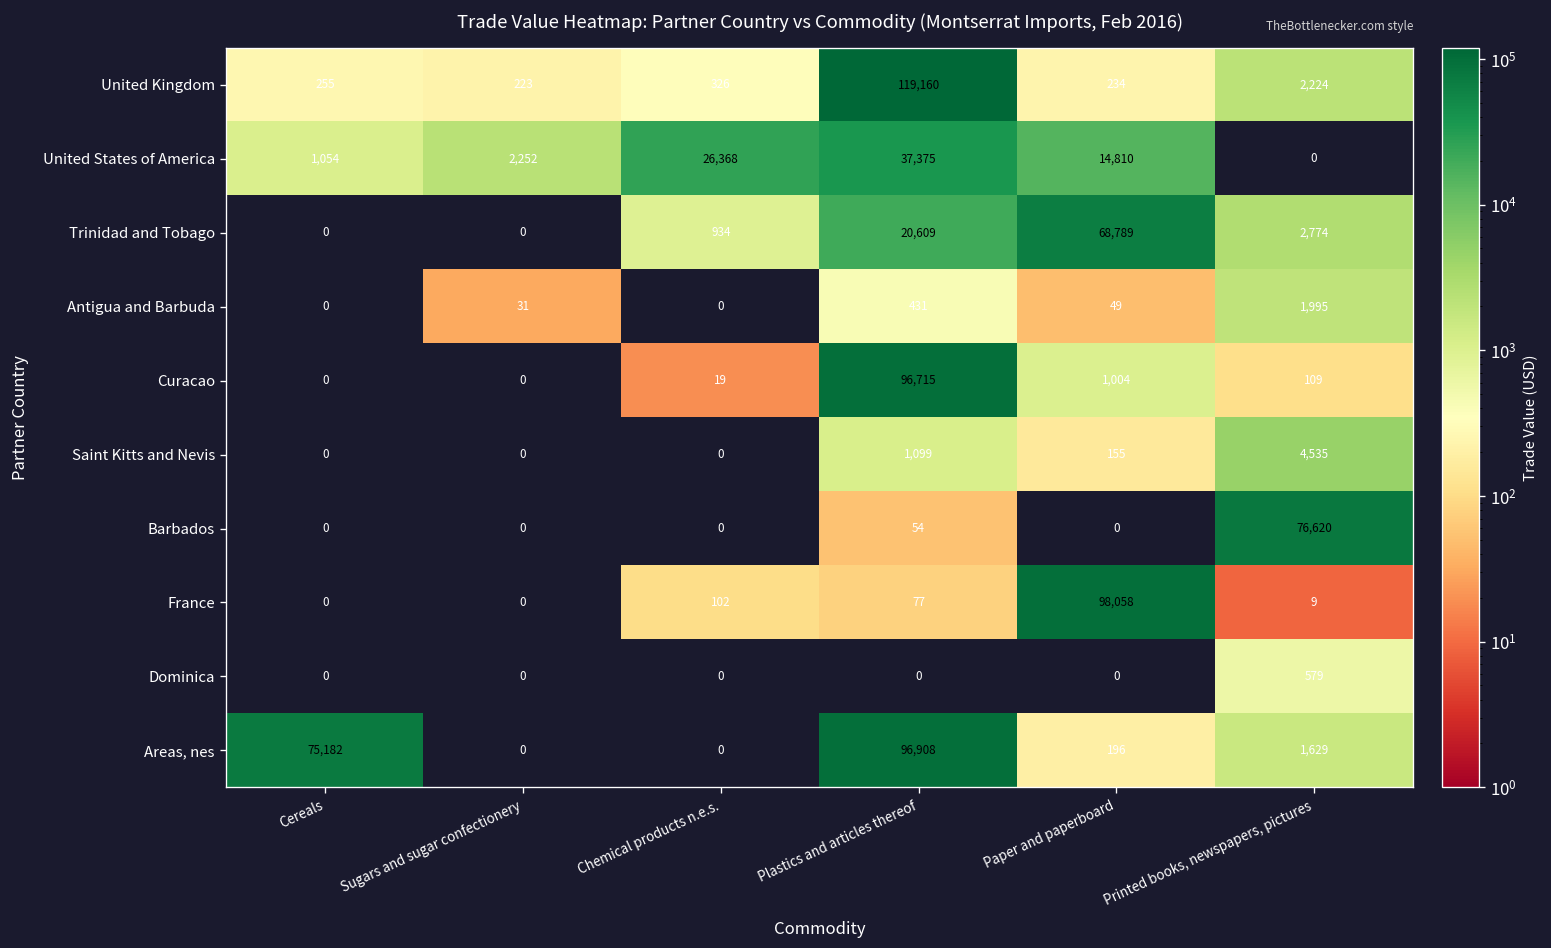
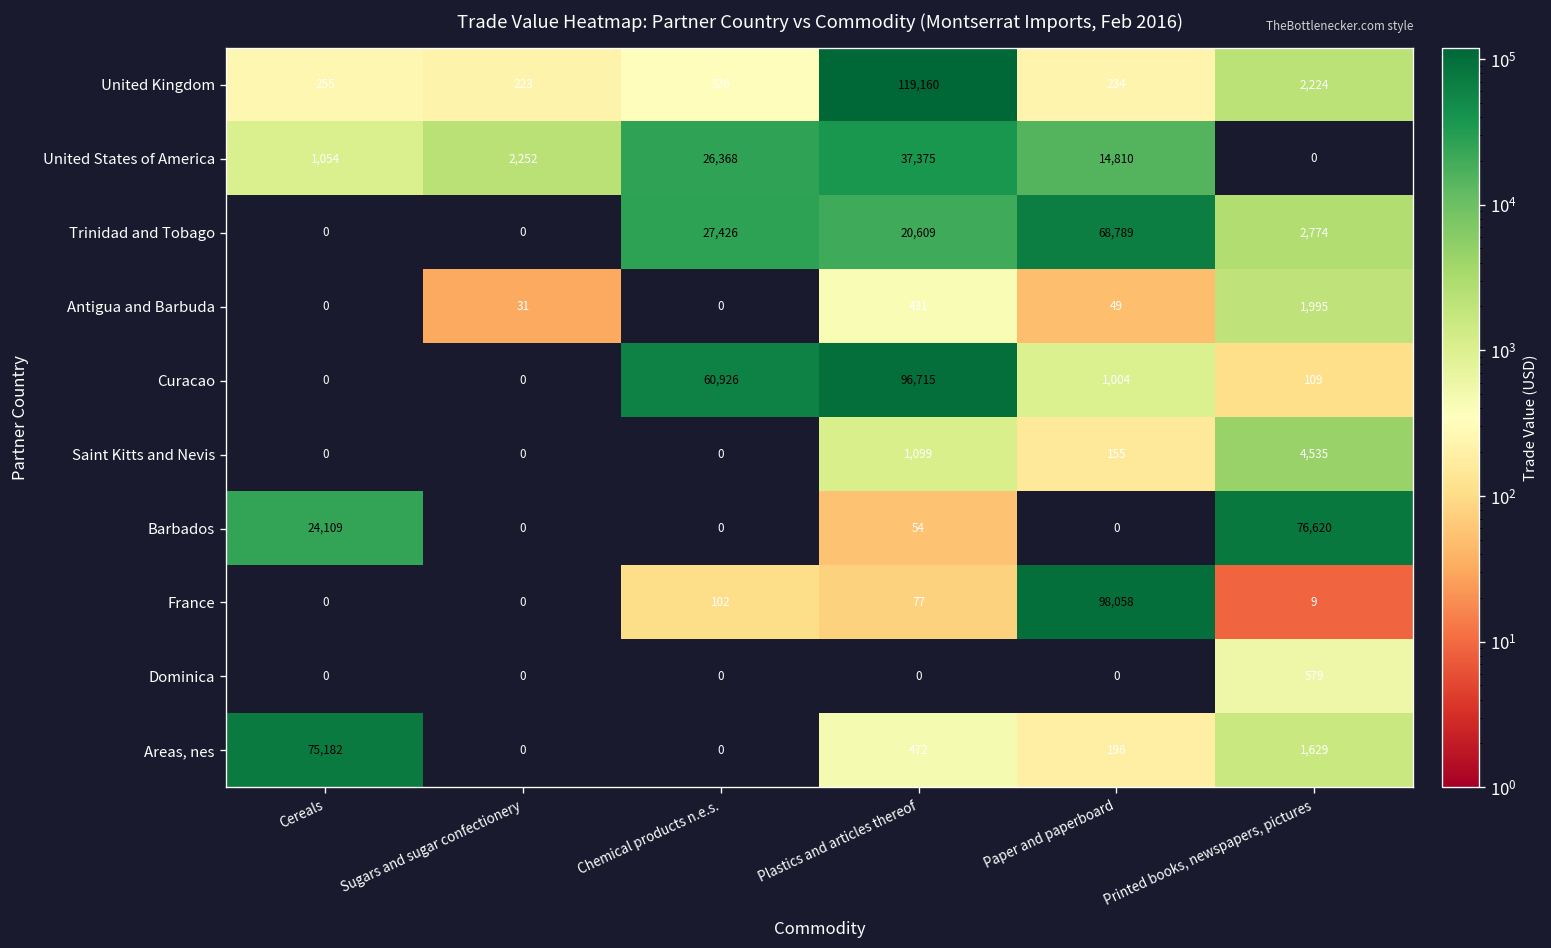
  {
    "United Kingdom": {
      "Cereals": "255",
      "Sugars and sugar confectionery": "223",
      "Chemical products n.e.s.": "326",
      "Plastics and articles thereof": "119,160",
      "Paper and paperboard": "234",
      "Printed books, newspapers, pictures": "2,224"
    },
    "United States of America": {
      "Cereals": "1,054",
      "Sugars and sugar confectionery": "2,252",
      "Chemical products n.e.s.": "26,368",
      "Plastics and articles thereof": "37,375",
      "Paper and paperboard": "14,810",
      "Printed books, newspapers, pictures": "0"
    },
    "Trinidad and Tobago": {
      "Cereals": "0",
      "Sugars and sugar confectionery": "0",
-     "Chemical products n.e.s.": "934",
+     "Chemical products n.e.s.": "27,426",
      "Plastics and articles thereof": "20,609",
      "Paper and paperboard": "68,789",
      "Printed books, newspapers, pictures": "2,774"
    },
    "Antigua and Barbuda": {
      "Cereals": "0",
      "Sugars and sugar confectionery": "31",
      "Chemical products n.e.s.": "0",
      "Plastics and articles thereof": "431",
      "Paper and paperboard": "49",
      "Printed books, newspapers, pictures": "1,995"
    },
    "Curacao": {
      "Cereals": "0",
      "Sugars and sugar confectionery": "0",
-     "Chemical products n.e.s.": "19",
+     "Chemical products n.e.s.": "60,926",
      "Plastics and articles thereof": "96,715",
      "Paper and paperboard": "1,004",
      "Printed books, newspapers, pictures": "109"
    },
    "Saint Kitts and Nevis": {
      "Cereals": "0",
      "Sugars and sugar confectionery": "0",
      "Chemical products n.e.s.": "0",
      "Plastics and articles thereof": "1,099",
      "Paper and paperboard": "155",
      "Printed books, newspapers, pictures": "4,535"
    },
    "Barbados": {
-     "Cereals": "0",
+     "Cereals": "24,109",
      "Sugars and sugar confectionery": "0",
      "Chemical products n.e.s.": "0",
      "Plastics and articles thereof": "54",
      "Paper and paperboard": "0",
      "Printed books, newspapers, pictures": "76,620"
    },
    "France": {
      "Cereals": "0",
      "Sugars and sugar confectionery": "0",
      "Chemical products n.e.s.": "102",
      "Plastics and articles thereof": "77",
      "Paper and paperboard": "98,058",
      "Printed books, newspapers, pictures": "9"
    },
    "Dominica": {
      "Cereals": "0",
      "Sugars and sugar confectionery": "0",
      "Chemical products n.e.s.": "0",
      "Plastics and articles thereof": "0",
      "Paper and paperboard": "0",
      "Printed books, newspapers, pictures": "579"
    },
    "Areas, nes": {
      "Cereals": "75,182",
      "Sugars and sugar confectionery": "0",
      "Chemical products n.e.s.": "0",
-     "Plastics and articles thereof": "96,908",
+     "Plastics and articles thereof": "472",
      "Paper and paperboard": "196",
      "Printed books, newspapers, pictures": "1,629"
    }
  }
